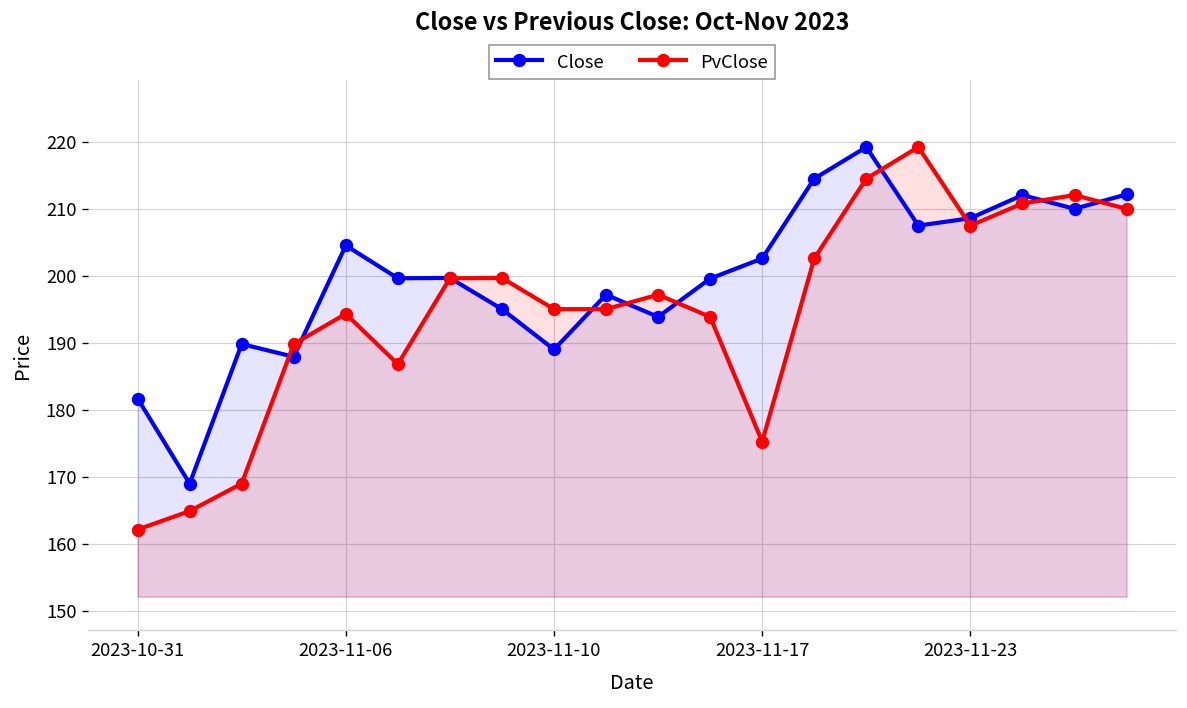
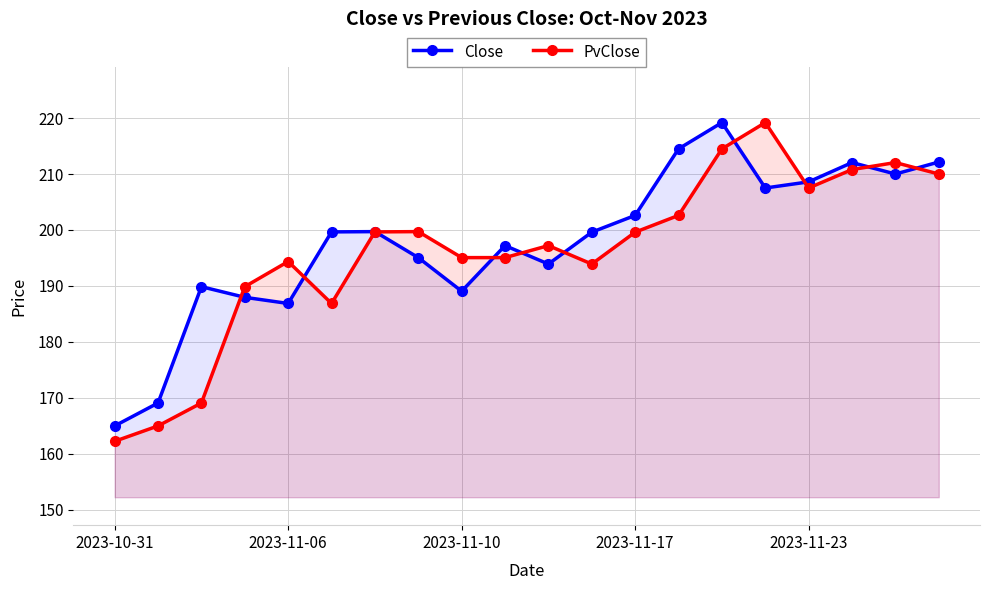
  {
    "Close": {
-     "2023-10-31": 182,
-     "2023-11-06": 205,
+     "2023-10-31": 165,
+     "2023-11-06": 187,
      "2023-11-10": 189,
      "2023-11-17": 203,
      "2023-11-23": 209
    },
    "PvClose": {
      "2023-10-31": 162,
      "2023-11-06": 194,
      "2023-11-10": 195,
-     "2023-11-17": 175,
+     "2023-11-17": 200,
      "2023-11-23": 208
    }
  }
